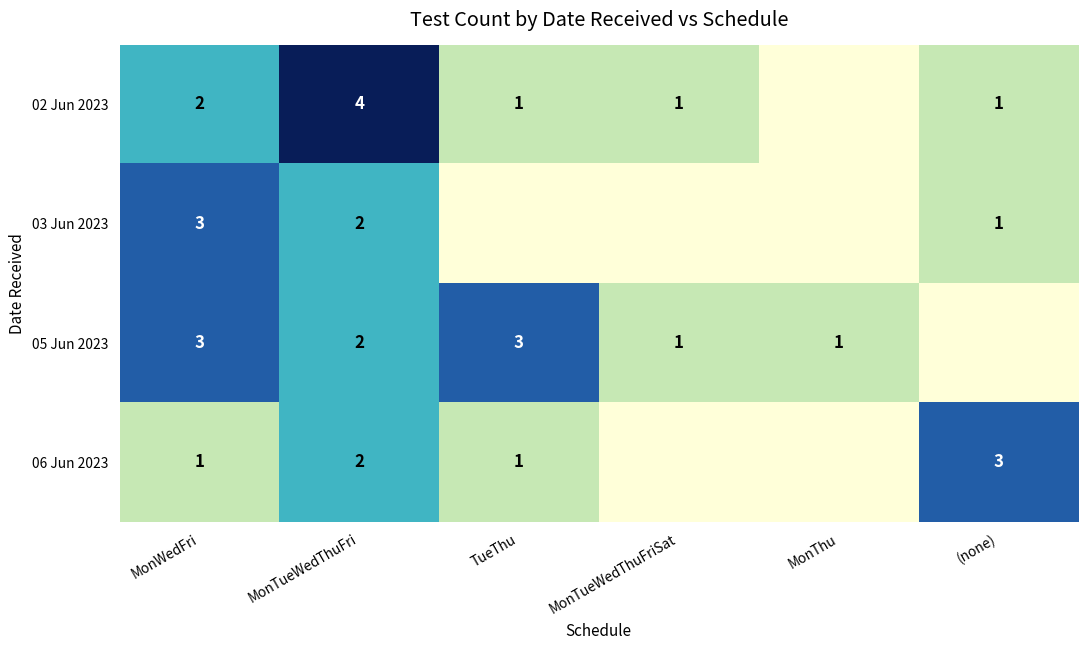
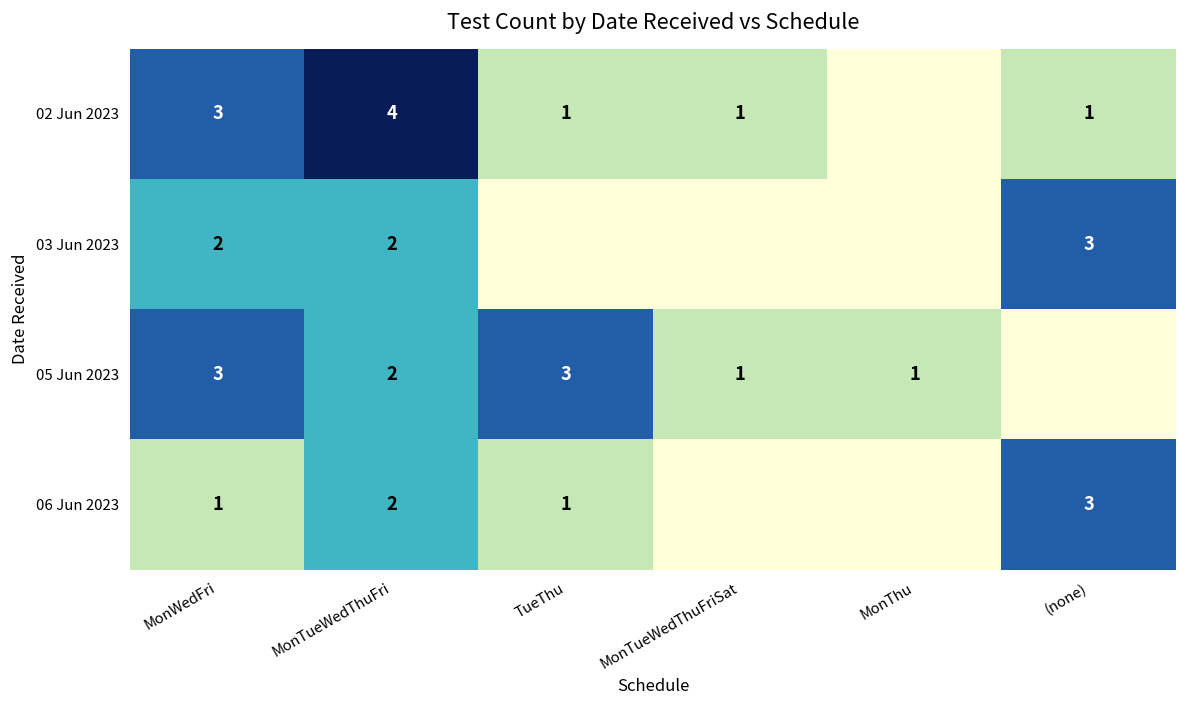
  {
    "02 Jun 2023": {
-     "MonWedFri": 2,
+     "MonWedFri": 3,
      "MonTueWedThuFri": 4,
      "TueThu": 1,
      "MonTueWedThuFriSat": 1,
      "(none)": 1
    },
    "03 Jun 2023": {
-     "MonWedFri": 3,
+     "MonWedFri": 2,
      "MonTueWedThuFri": 2,
-     "(none)": 1
+     "(none)": 3
    },
    "05 Jun 2023": {
      "MonWedFri": 3,
      "MonTueWedThuFri": 2,
      "TueThu": 3,
      "MonTueWedThuFriSat": 1,
      "MonThu": 1
    },
    "06 Jun 2023": {
      "MonWedFri": 1,
      "MonTueWedThuFri": 2,
      "TueThu": 1,
      "(none)": 3
    }
  }
